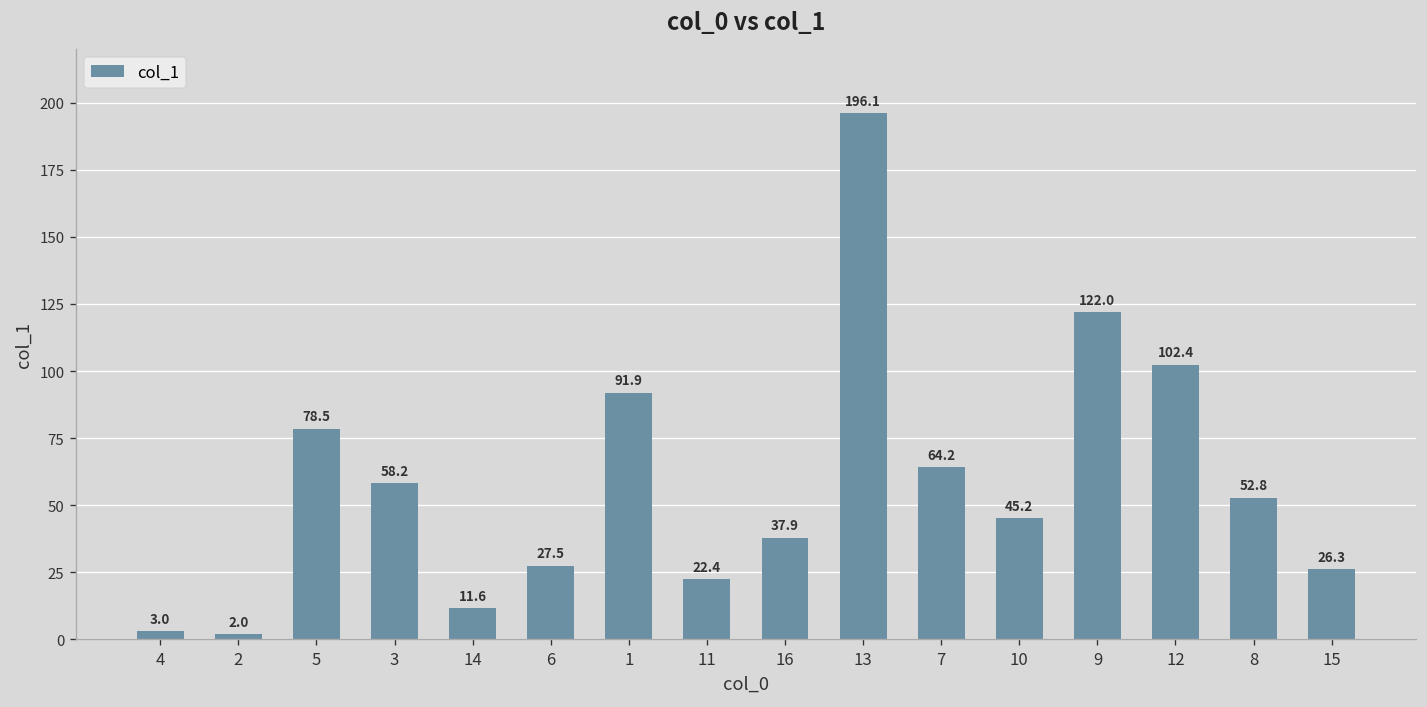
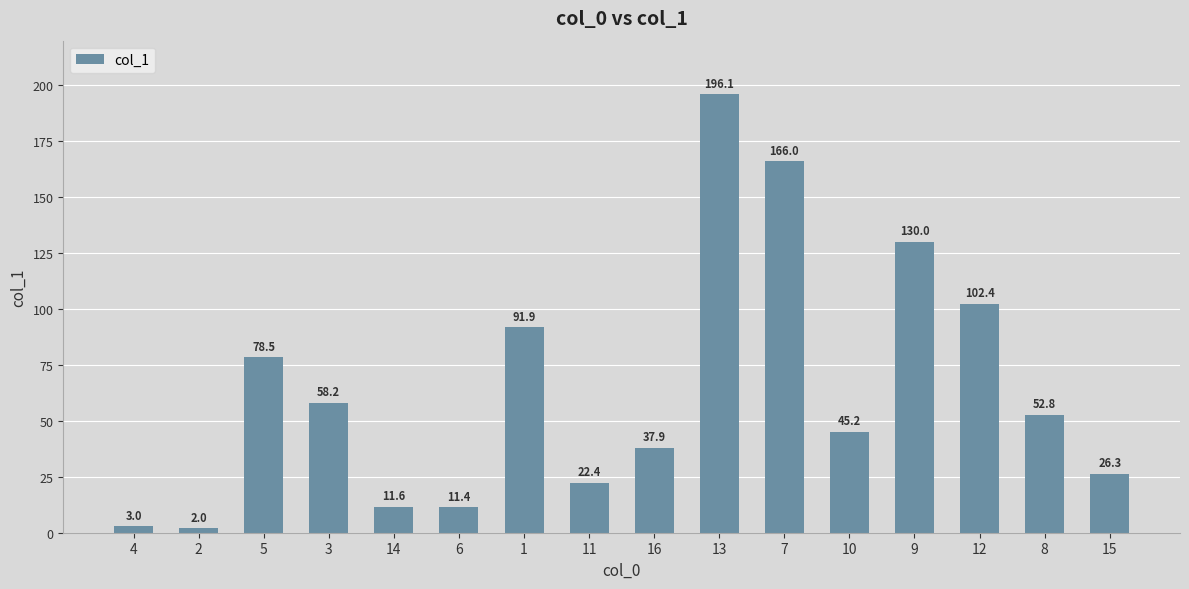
  {
    "4": 3.0,
    "2": 2.0,
    "5": 78.5,
    "3": 58.2,
    "14": 11.6,
-   "6": 27.5,
+   "6": 11.4,
    "1": 91.9,
    "11": 22.4,
    "16": 37.9,
    "13": 196.1,
-   "7": 64.2,
+   "7": 166.0,
    "10": 45.2,
-   "9": 122.0,
+   "9": 130.0,
    "12": 102.4,
    "8": 52.8,
    "15": 26.3
  }
